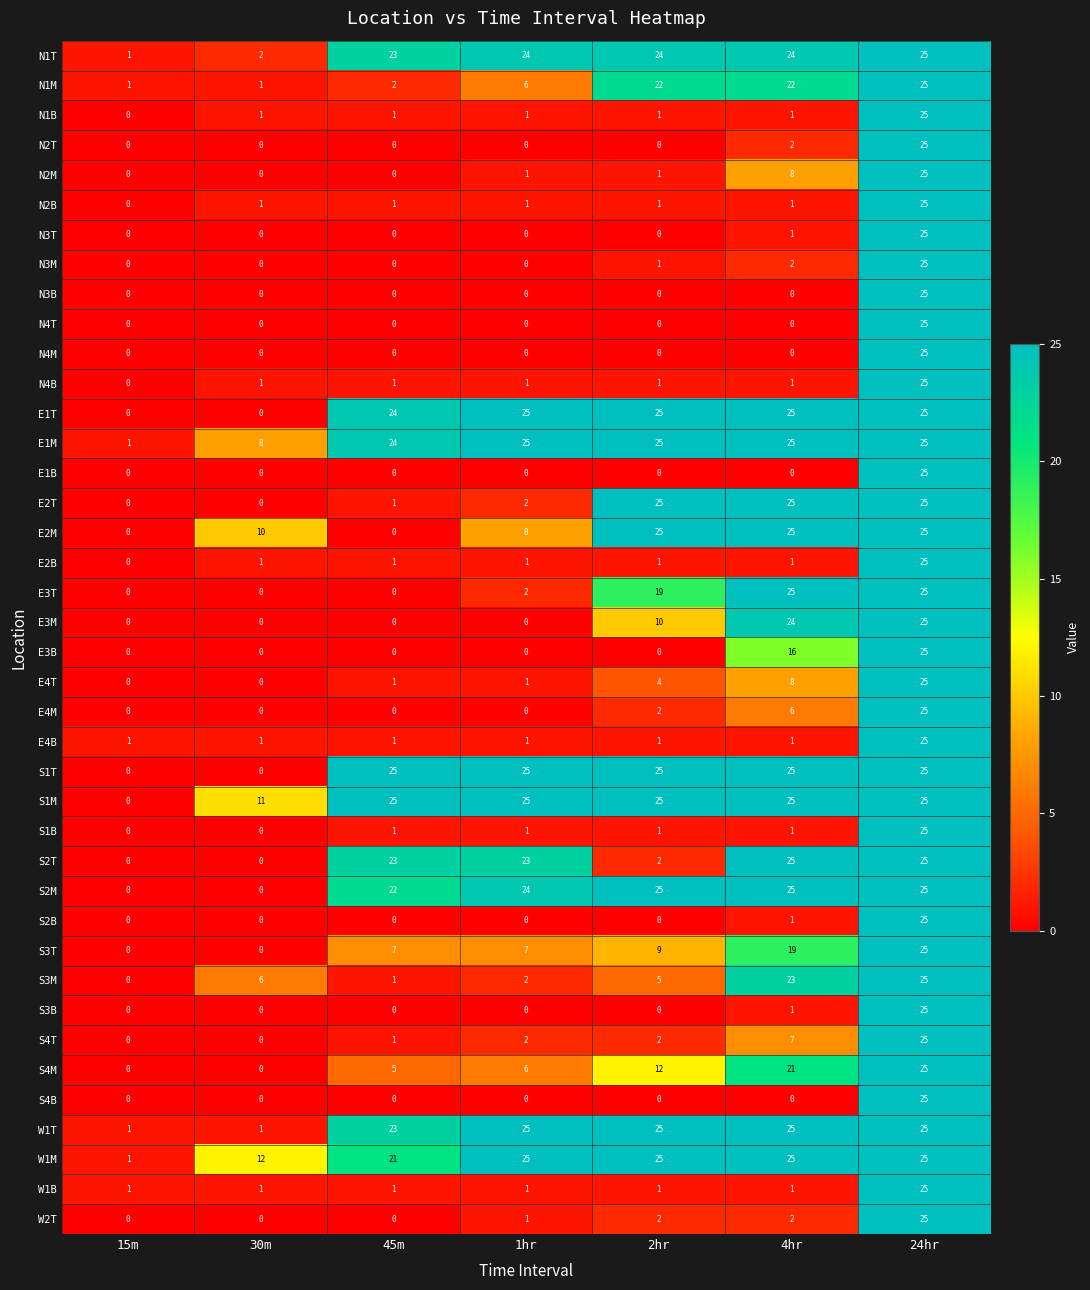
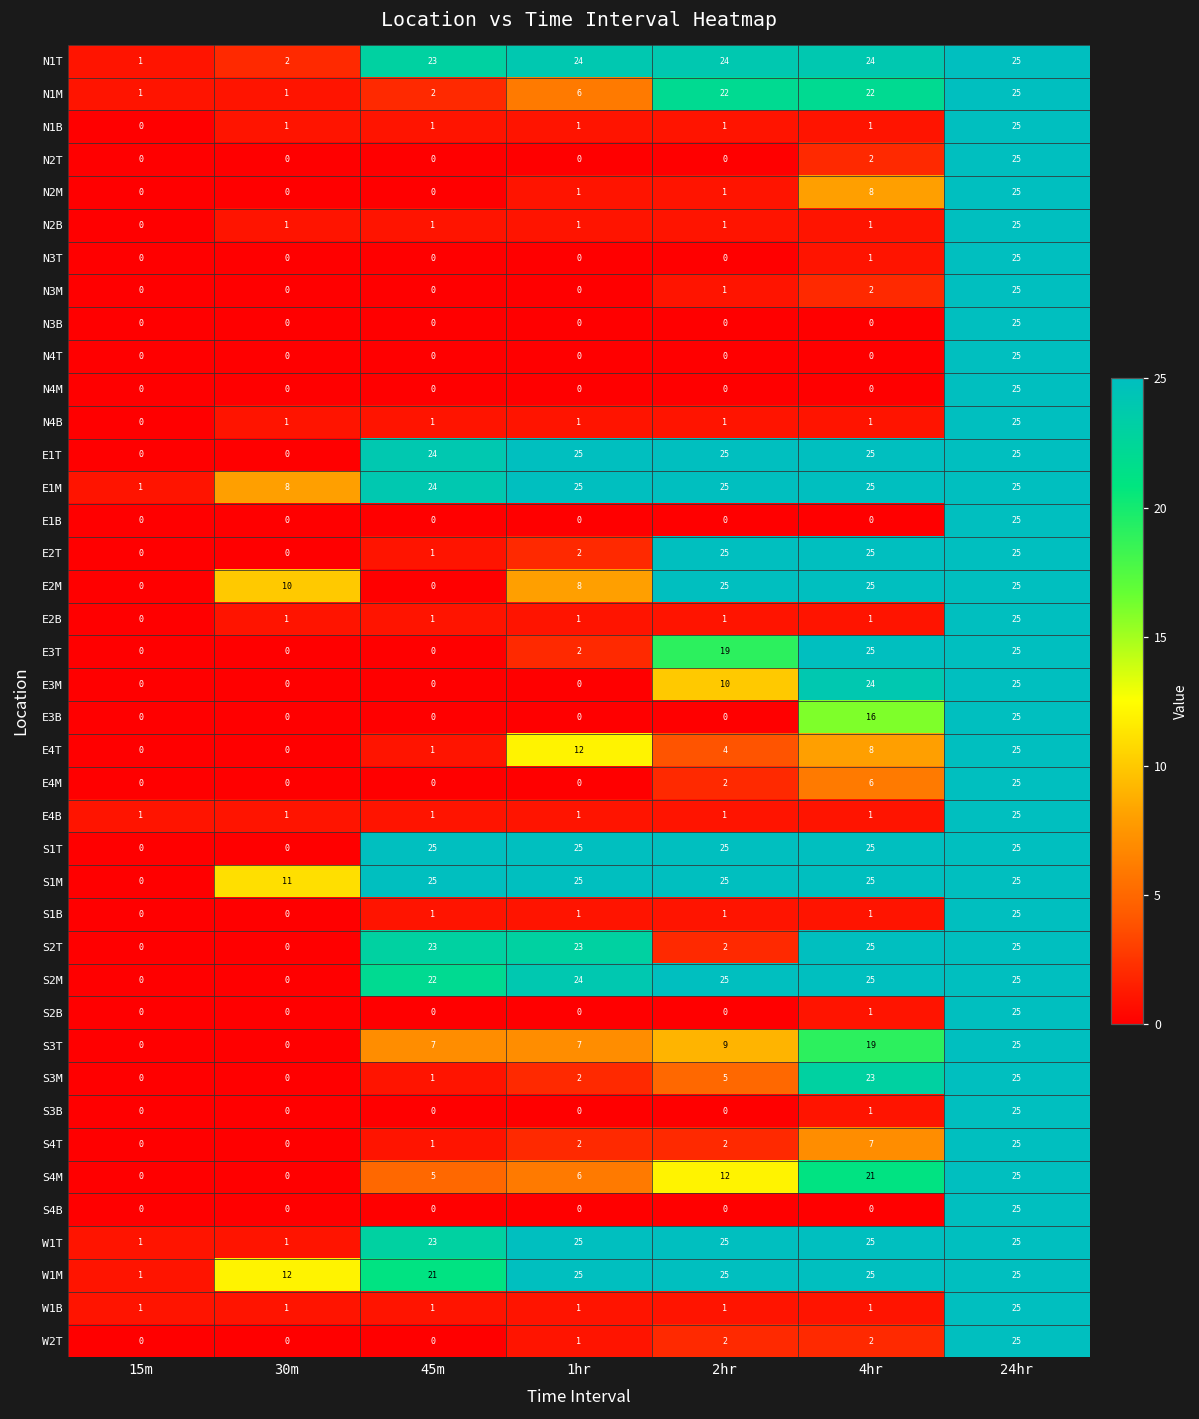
  {
    "E4T": {
      "15m": 0,
      "30m": 0,
      "45m": 1,
-     "1hr": 1,
+     "1hr": 12,
      "2hr": 4,
      "4hr": 8,
      "24hr": 25
    },
    "S3M": {
      "15m": 0,
-     "30m": 6,
+     "30m": 0,
      "45m": 1,
      "1hr": 2,
      "2hr": 5,
      "4hr": 23,
      "24hr": 25
    }
  }
